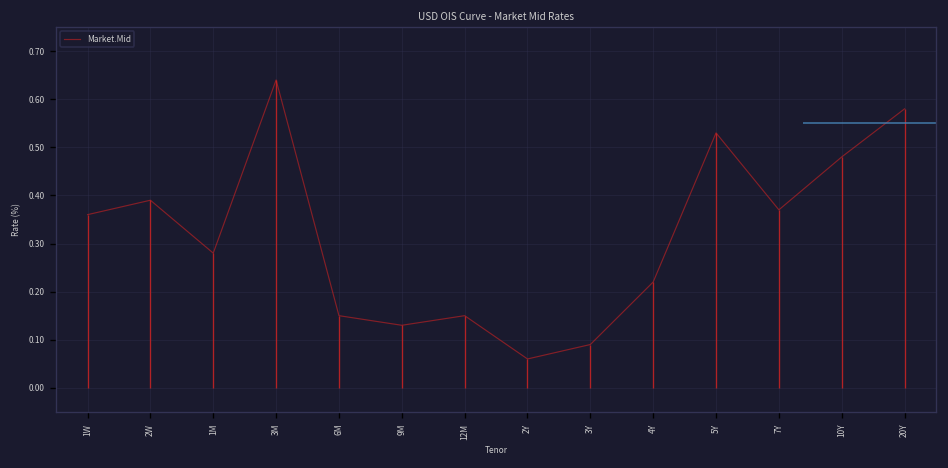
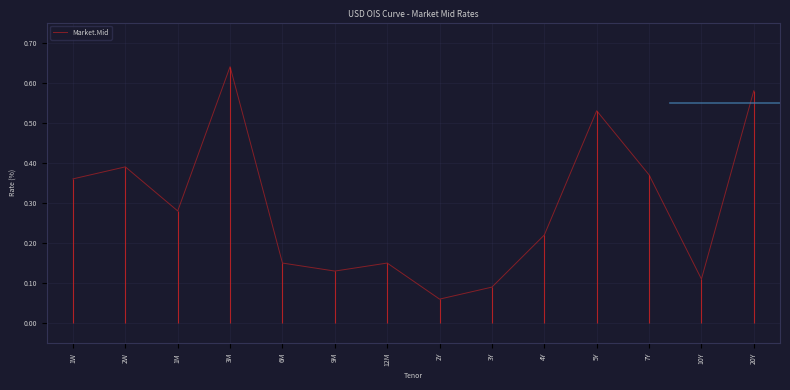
  {
    "1W": 0.36,
    "2W": 0.39,
    "1M": 0.28,
    "3M": 0.64,
    "6M": 0.15,
    "9M": 0.13,
    "12M": 0.15,
    "2Y": 0.06,
    "3Y": 0.09,
    "4Y": 0.22,
    "5Y": 0.53,
    "7Y": 0.37,
-   "10Y": 0.48,
+   "10Y": 0.11,
    "20Y": 0.58
  }
